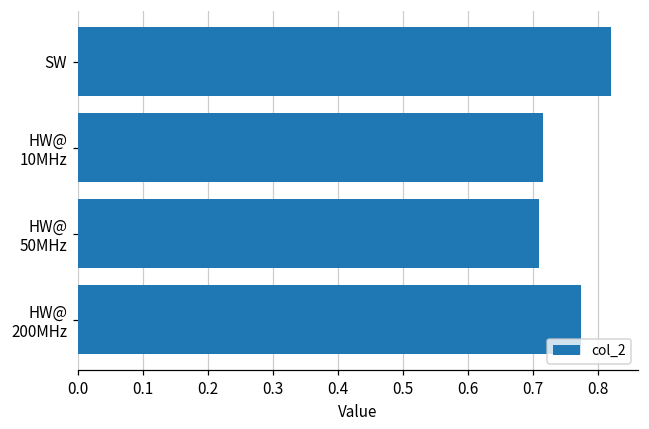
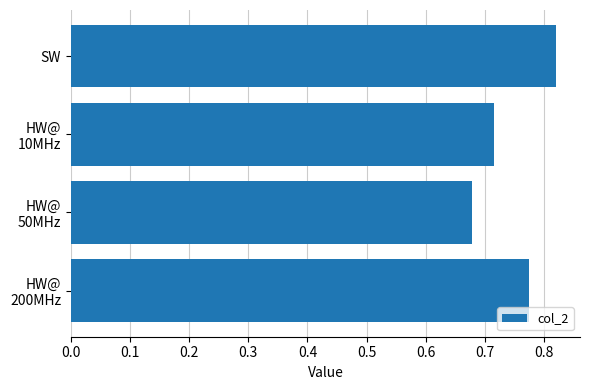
  {
    "SW": 0.82,
    "HW@ 10MHz": 0.72,
-   "HW@ 50MHz": 0.71,
+   "HW@ 50MHz": 0.68,
    "HW@ 200MHz": 0.77
  }
